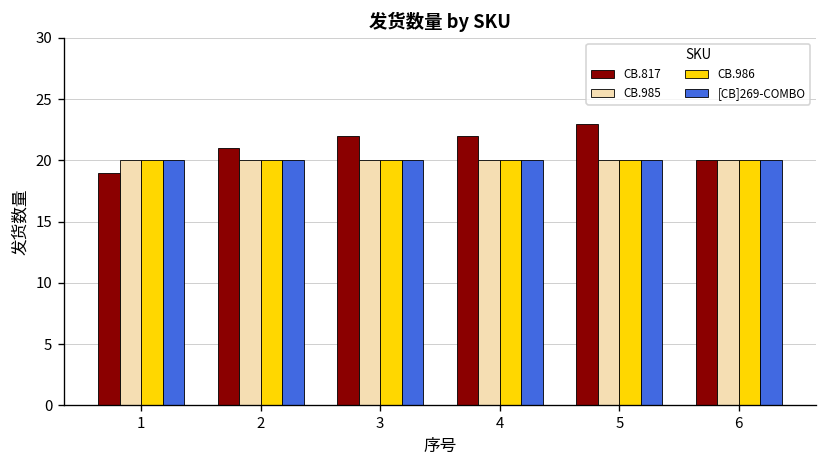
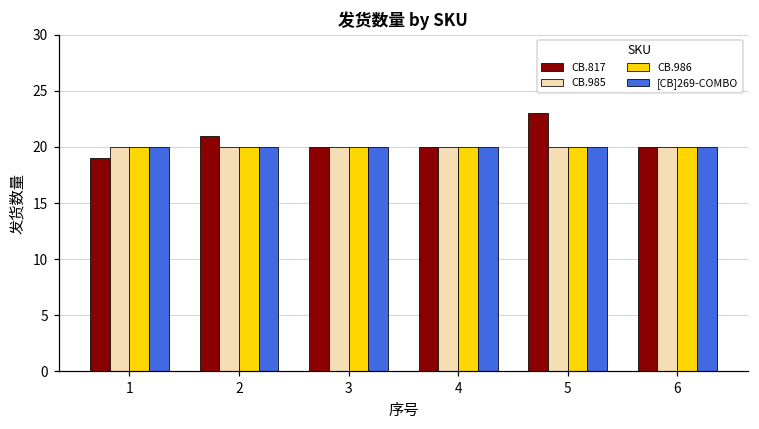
  {
    "CB.817": {
      "1": 19,
      "2": 21,
-     "3": 22,
-     "4": 22,
+     "3": 20,
+     "4": 20,
      "5": 23,
      "6": 20
    },
    "CB.985": {
      "1": 20,
      "2": 20,
      "3": 20,
      "4": 20,
      "5": 20,
      "6": 20
    },
    "CB.986": {
      "1": 20,
      "2": 20,
      "3": 20,
      "4": 20,
      "5": 20,
      "6": 20
    },
    "[CB]269-COMBO": {
      "1": 20,
      "2": 20,
      "3": 20,
      "4": 20,
      "5": 20,
      "6": 20
    }
  }
